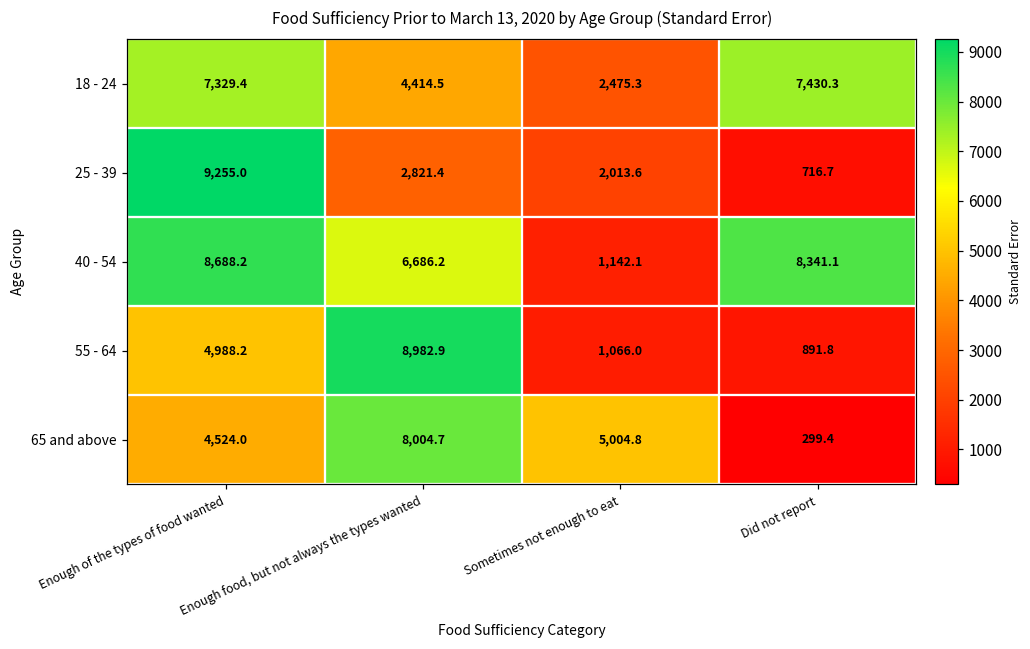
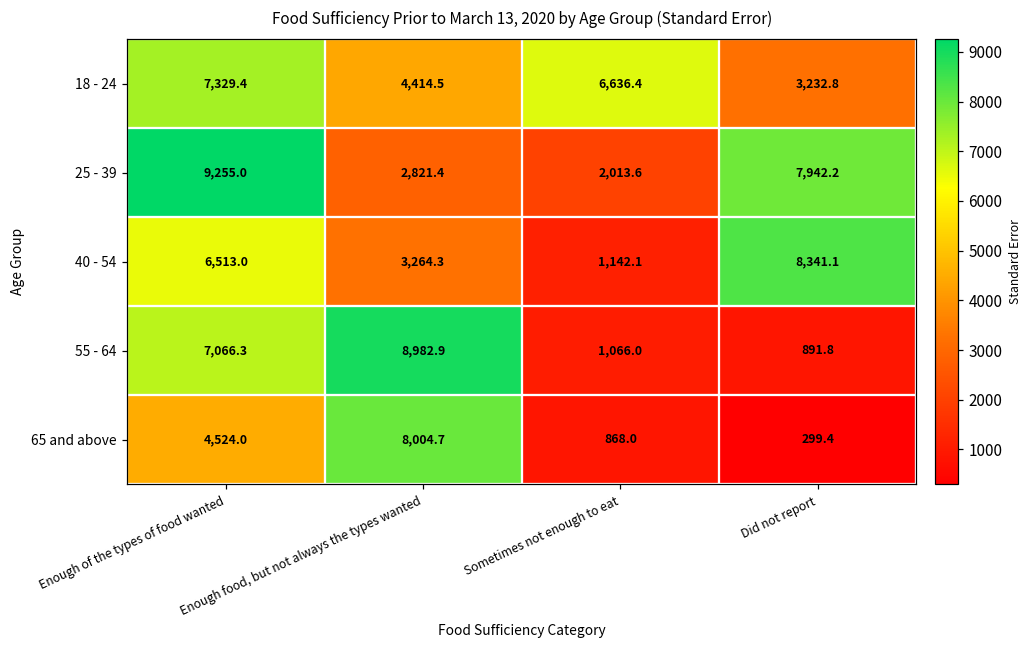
  {
    "18 - 24": {
      "Enough of the types of food wanted": "7,329.4",
      "Enough food, but not always the types wanted": "4,414.5",
-     "Sometimes not enough to eat": "2,475.3",
-     "Did not report": "7,430.3"
+     "Sometimes not enough to eat": "6,636.4",
+     "Did not report": "3,232.8"
    },
    "25 - 39": {
      "Enough of the types of food wanted": "9,255.0",
      "Enough food, but not always the types wanted": "2,821.4",
      "Sometimes not enough to eat": "2,013.6",
-     "Did not report": "716.7"
+     "Did not report": "7,942.2"
    },
    "40 - 54": {
-     "Enough of the types of food wanted": "8,688.2",
-     "Enough food, but not always the types wanted": "6,686.2",
+     "Enough of the types of food wanted": "6,513.0",
+     "Enough food, but not always the types wanted": "3,264.3",
      "Sometimes not enough to eat": "1,142.1",
      "Did not report": "8,341.1"
    },
    "55 - 64": {
-     "Enough of the types of food wanted": "4,988.2",
+     "Enough of the types of food wanted": "7,066.3",
      "Enough food, but not always the types wanted": "8,982.9",
      "Sometimes not enough to eat": "1,066.0",
      "Did not report": "891.8"
    },
    "65 and above": {
      "Enough of the types of food wanted": "4,524.0",
      "Enough food, but not always the types wanted": "8,004.7",
-     "Sometimes not enough to eat": "5,004.8",
+     "Sometimes not enough to eat": "868.0",
      "Did not report": "299.4"
    }
  }
